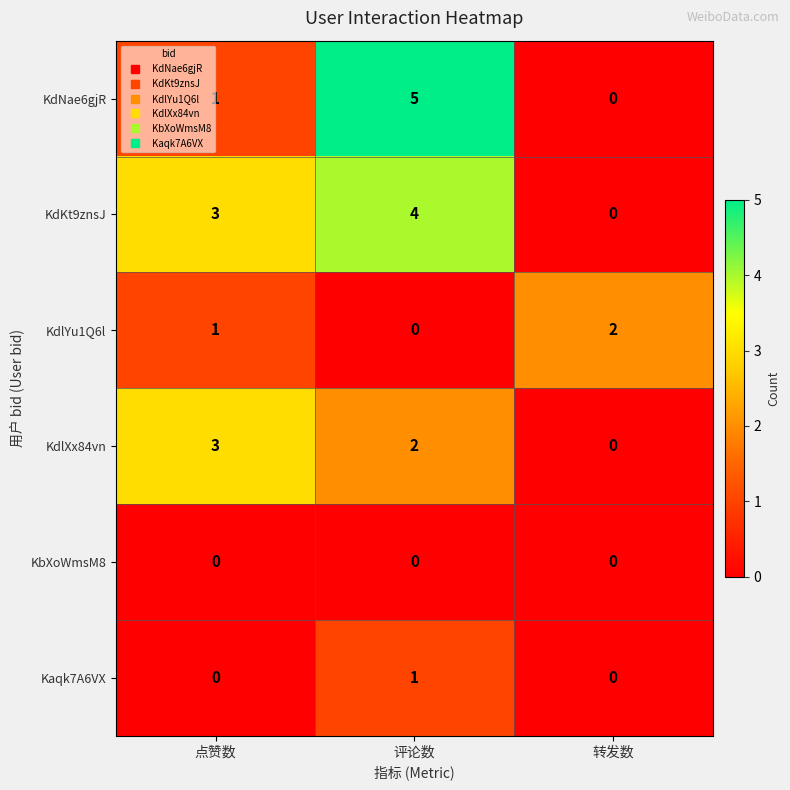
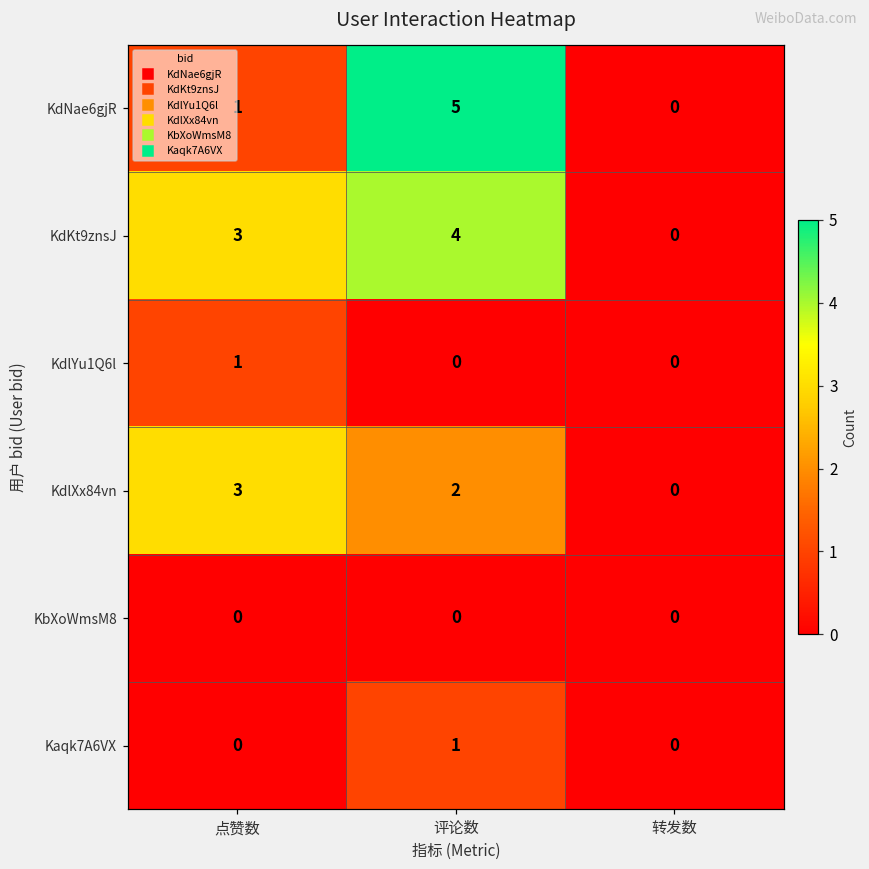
  {
    "KdNae6gjR": {
      "评论数": 5,
      "转发数": 0
    },
    "KdKt9znsJ": {
      "点赞数": 3,
      "评论数": 4,
      "转发数": 0
    },
    "KdlYu1Q6l": {
      "点赞数": 1,
      "评论数": 0,
-     "转发数": 2
+     "转发数": 0
    },
    "KdlXx84vn": {
      "点赞数": 3,
      "评论数": 2,
      "转发数": 0
    },
    "KbXoWmsM8": {
      "点赞数": 0,
      "评论数": 0,
      "转发数": 0
    },
    "Kaqk7A6VX": {
      "点赞数": 0,
      "评论数": 1,
      "转发数": 0
    }
  }
